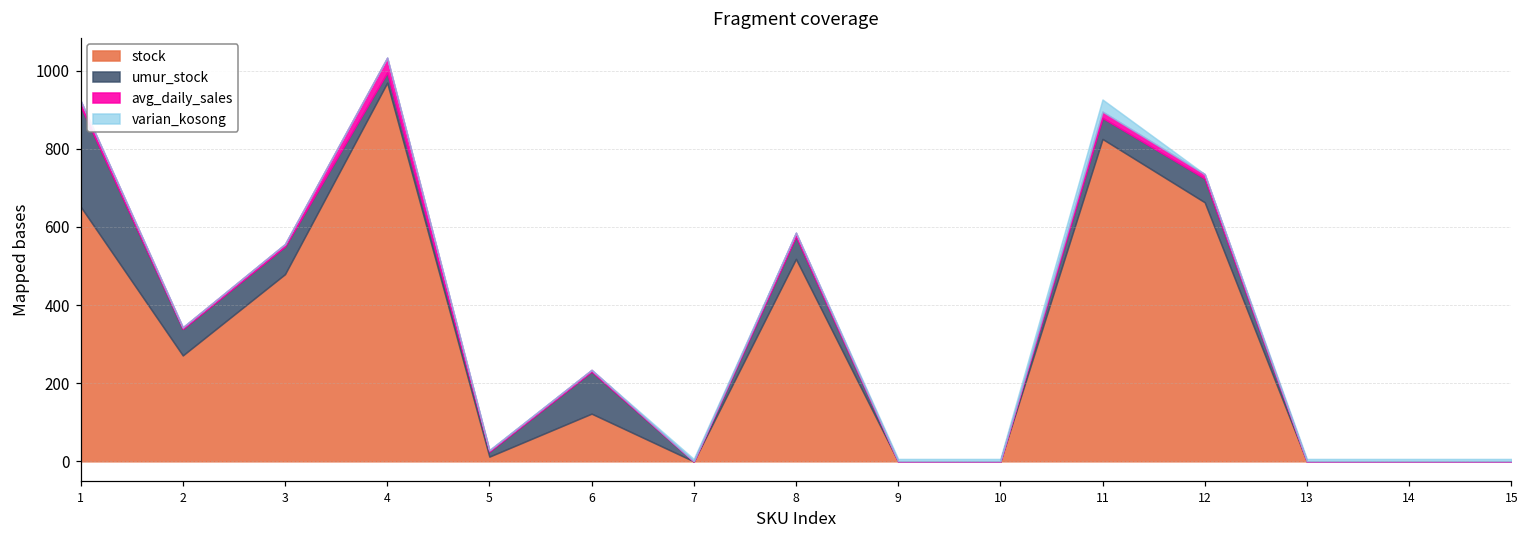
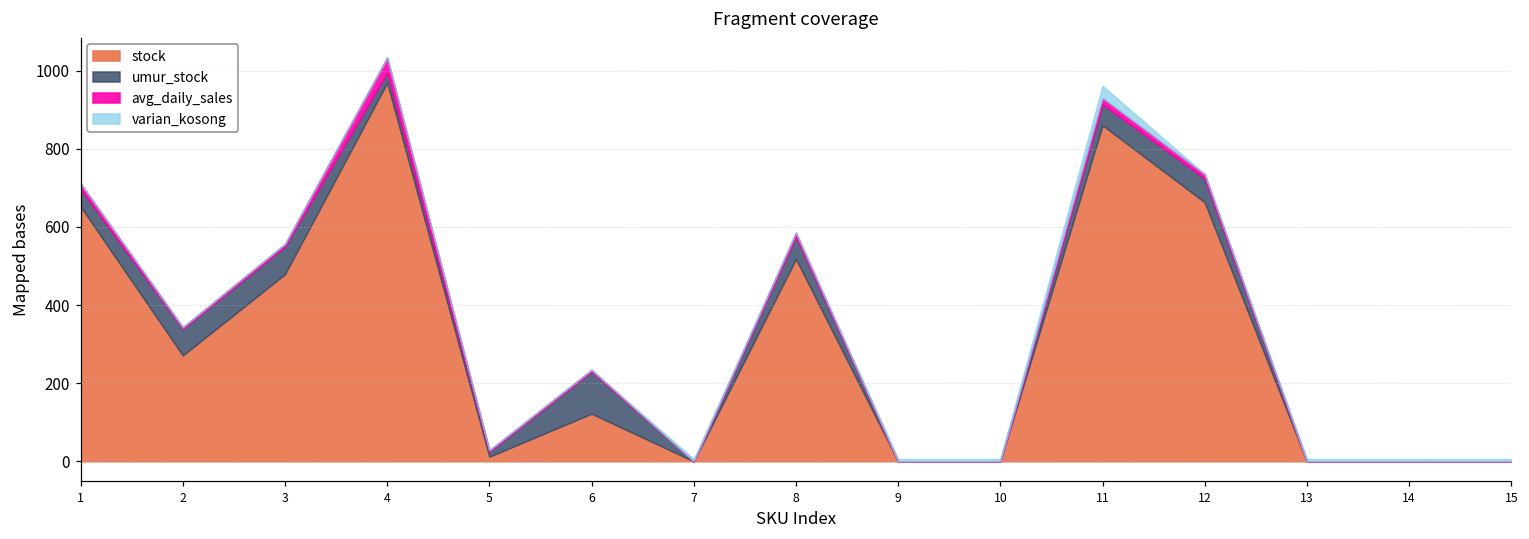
  {
    "stock": {
      "1": 650,
      "2": 270,
      "3": 480,
      "4": 970,
      "5": 10,
      "6": 120,
      "8": 520,
-     "11": 830,
+     "11": 860,
      "12": 660
    },
    "umur_stock": {
-     "1": 260,
+     "1": 50,
      "4": 30,
      "8": 60,
      "11": 50,
      "12": 60
    },
    "avg_daily_sales": {
      "11": 20
    },
    "varian_kosong": {
      "11": 30
    }
  }
